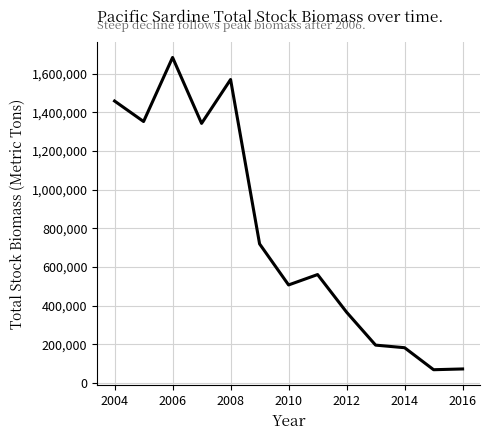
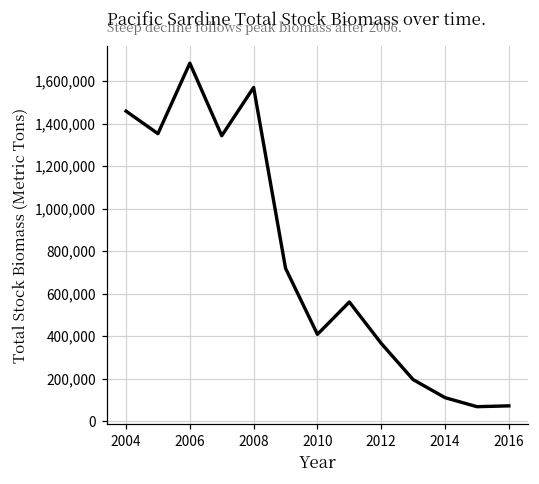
  {
    "2004": "1,460,000",
    "2006": "1,680,000",
    "2008": "1,570,000",
-   "2010": "510,000",
+   "2010": "410,000",
    "2012": "370,000",
-   "2014": "180,000",
+   "2014": "110,000",
    "2016": "70,000"
  }
